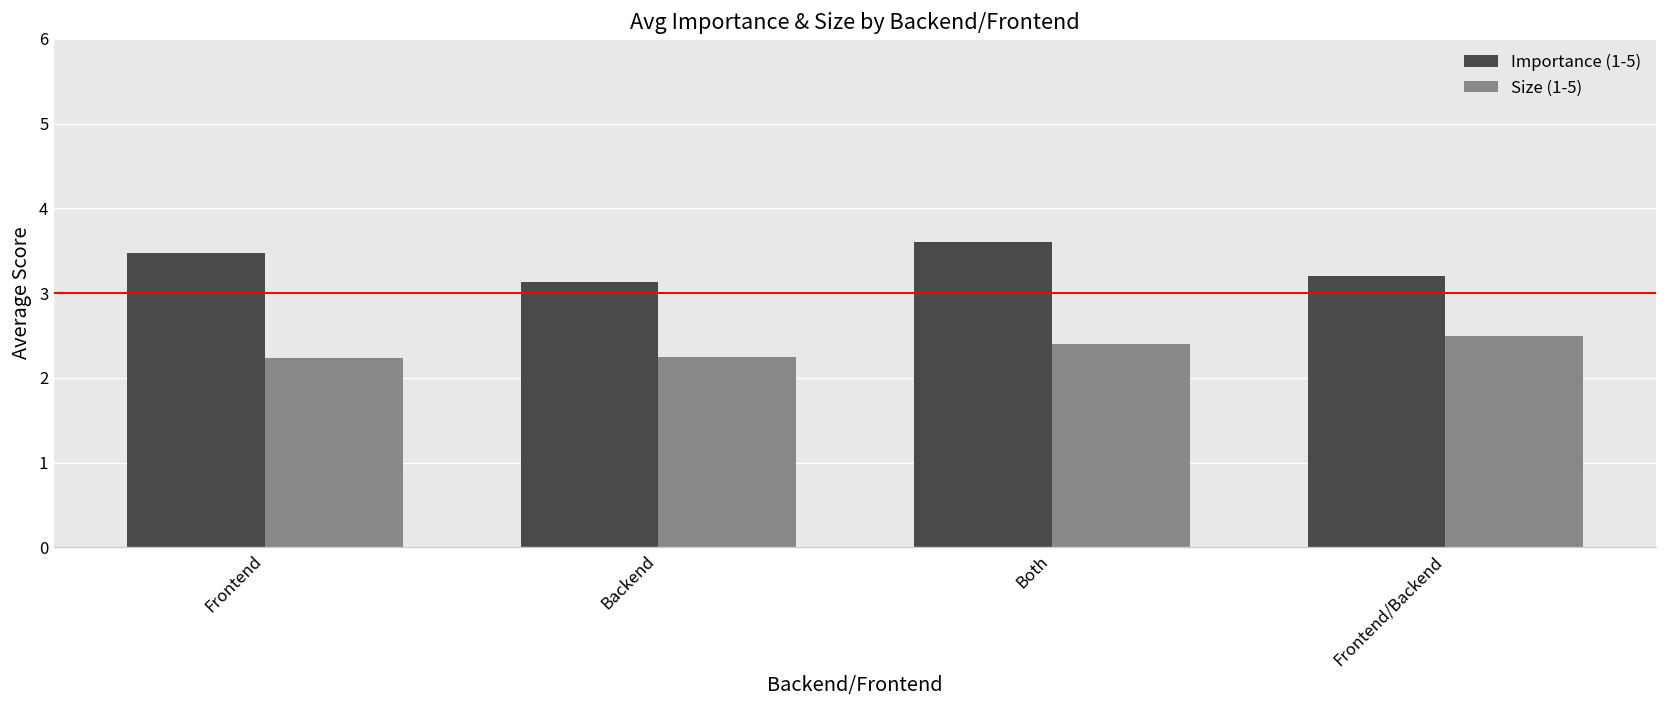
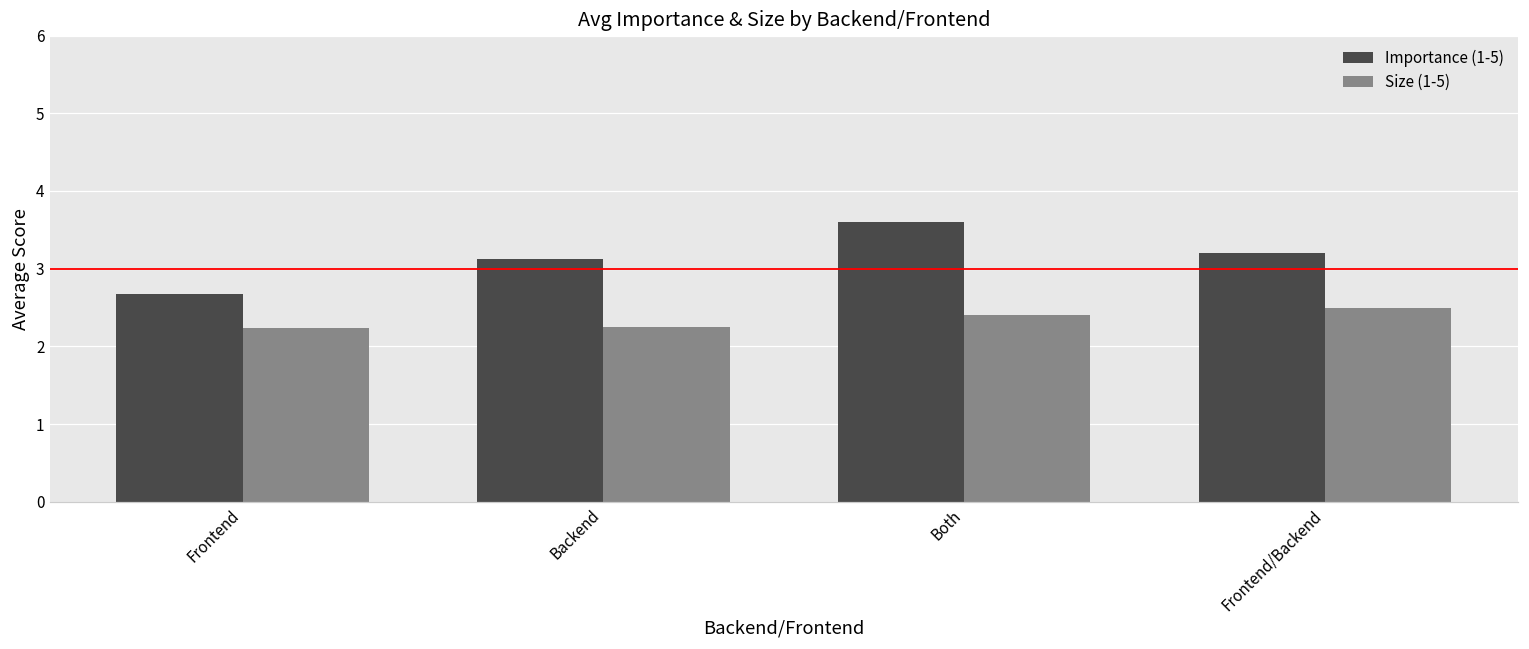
  {
    "Importance (1-5)": {
-     "Frontend": 3.5,
+     "Frontend": 2.7,
      "Backend": 3.1,
      "Both": 3.6,
      "Frontend/Backend": 3.2
    },
    "Size (1-5)": {
      "Frontend": 2.2,
      "Backend": 2.3,
      "Both": 2.4,
      "Frontend/Backend": 2.5
    }
  }
